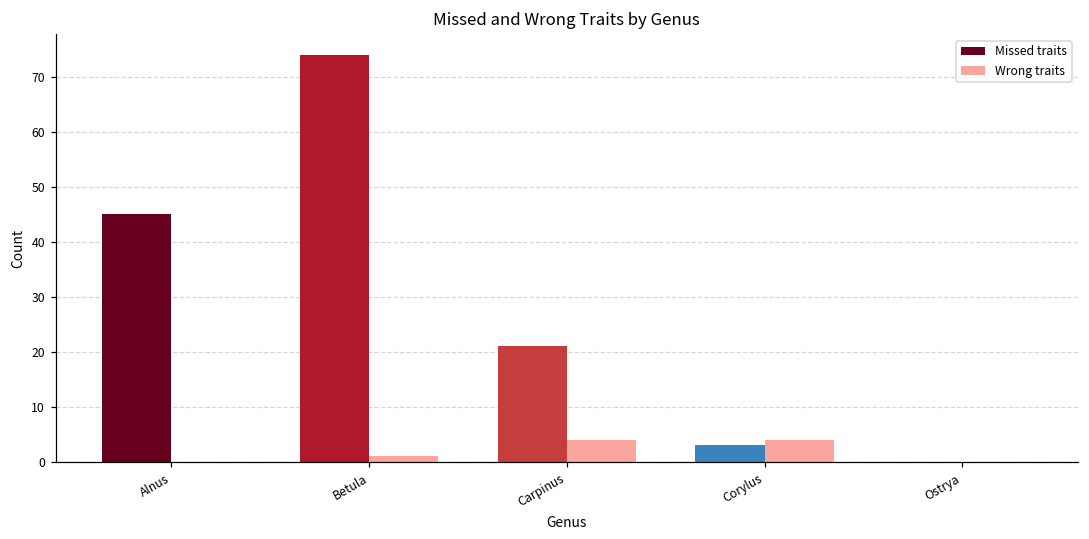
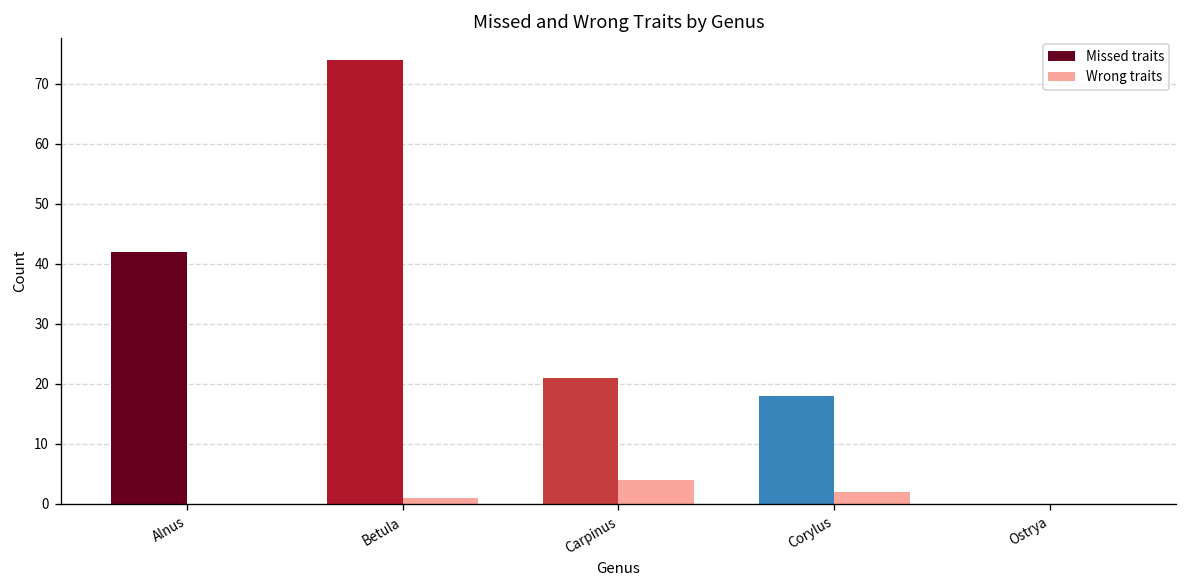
  {
    "Missed traits": {
-     "Alnus": 45,
+     "Alnus": 42,
      "Betula": 74,
      "Carpinus": 21,
-     "Corylus": 3,
+     "Corylus": 18,
      "Ostrya": 0
    },
    "Wrong traits": {
      "Alnus": 0,
      "Betula": 1,
      "Carpinus": 4,
-     "Corylus": 4,
+     "Corylus": 2,
      "Ostrya": 0
    }
  }
